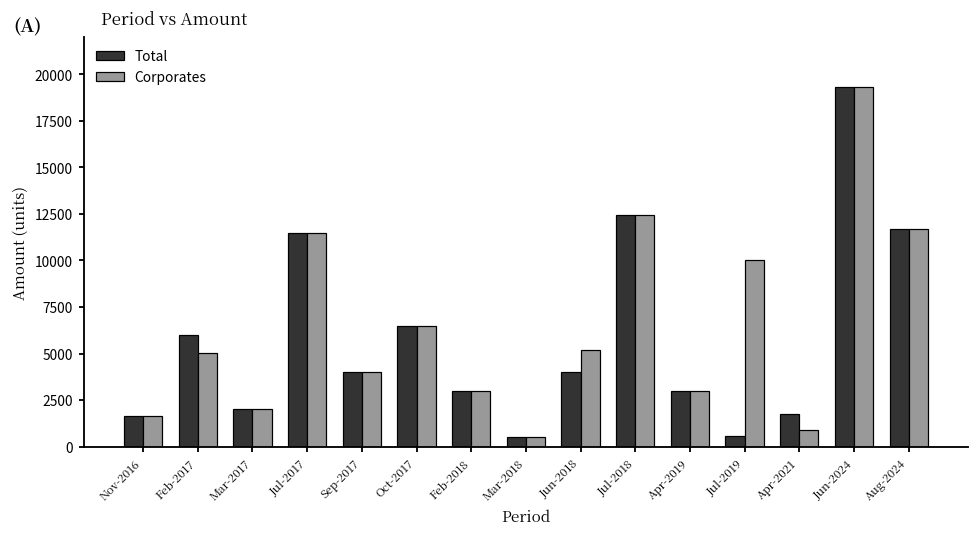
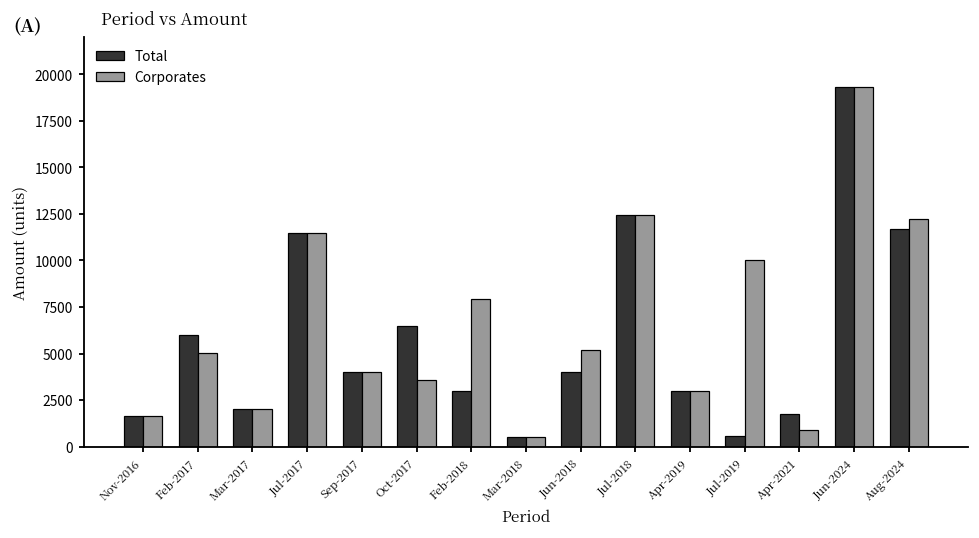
  {
    "Total": {
      "Nov-2016": 1600,
      "Feb-2017": 6000,
      "Mar-2017": 2000,
      "Jul-2017": 11500,
      "Sep-2017": 4000,
      "Oct-2017": 6500,
      "Feb-2018": 3000,
      "Mar-2018": 500,
      "Jun-2018": 4000,
      "Jul-2018": 12400,
      "Apr-2019": 3000,
      "Jul-2019": 600,
      "Apr-2021": 1700,
      "Jun-2024": 19300,
      "Aug-2024": 11700
    },
    "Corporates": {
      "Nov-2016": 1600,
      "Feb-2017": 5000,
      "Mar-2017": 2000,
      "Jul-2017": 11500,
      "Sep-2017": 4000,
-     "Oct-2017": 6500,
-     "Feb-2018": 3000,
+     "Oct-2017": 3600,
+     "Feb-2018": 7900,
      "Mar-2018": 500,
      "Jun-2018": 5200,
      "Jul-2018": 12400,
      "Apr-2019": 3000,
      "Jul-2019": 10000,
      "Apr-2021": 900,
      "Jun-2024": 19300,
-     "Aug-2024": 11700
+     "Aug-2024": 12200
    }
  }
